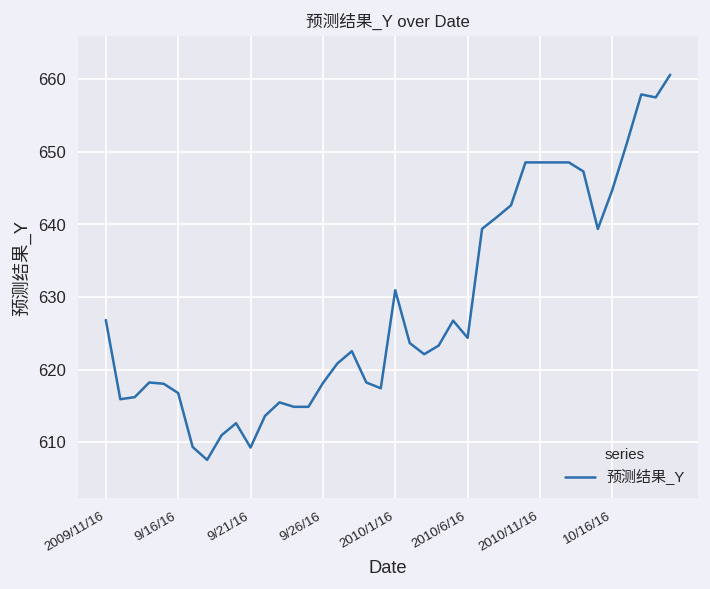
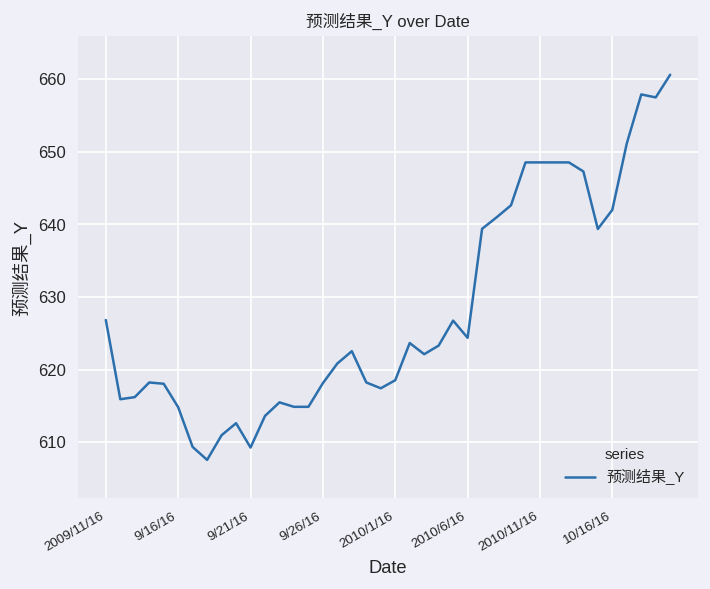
  {
    "2009/11/16": 627,
-   "9/16/16": 617,
+   "9/16/16": 615,
    "9/21/16": 609,
    "9/26/16": 618,
-   "2010/1/16": 631,
+   "2010/1/16": 619,
    "2010/6/16": 624,
    "2010/11/16": 649,
-   "10/16/16": 645
+   "10/16/16": 642
  }
